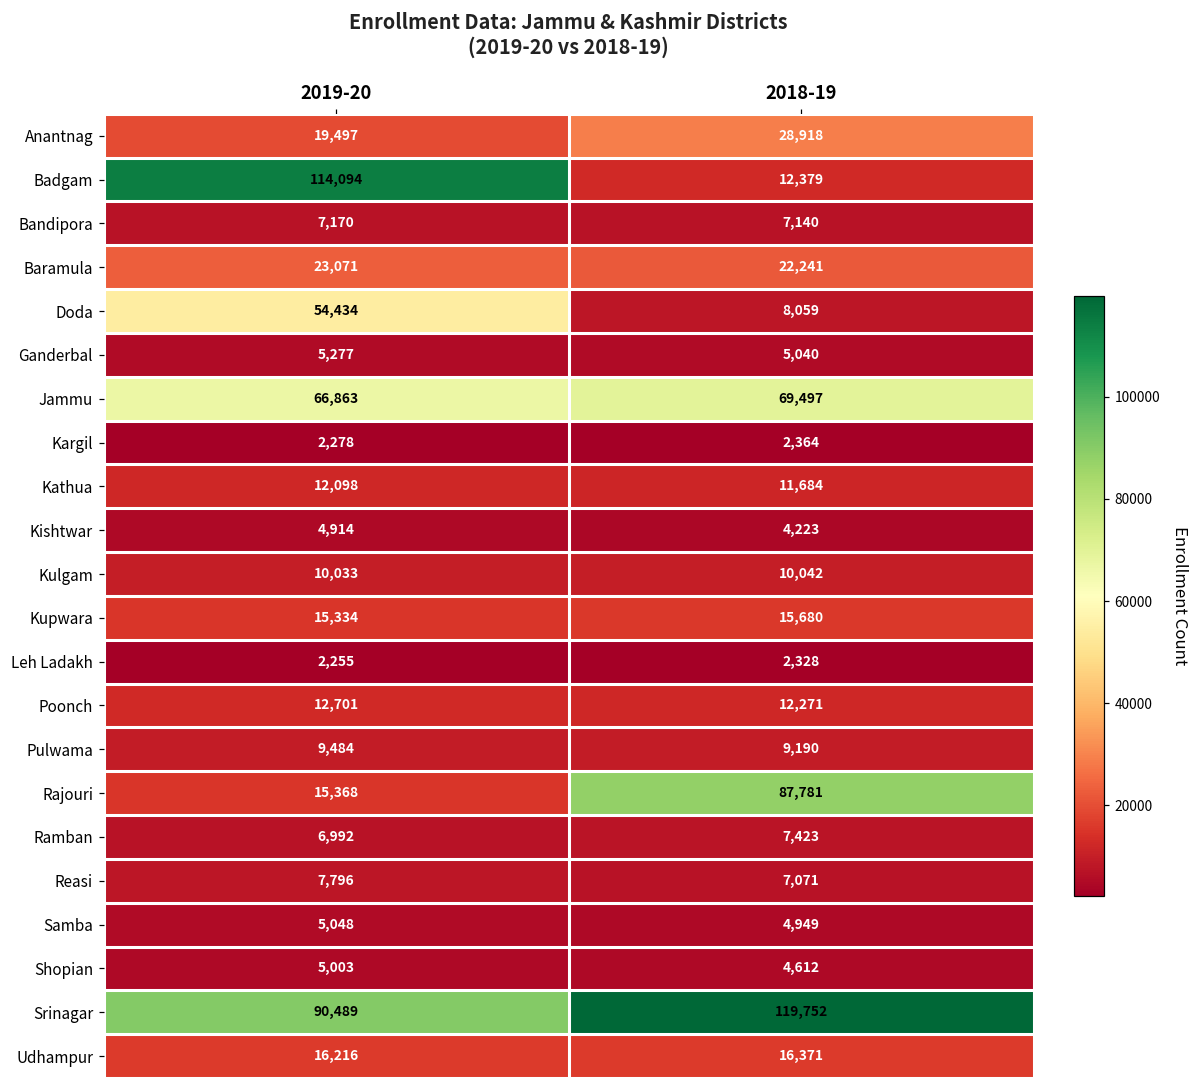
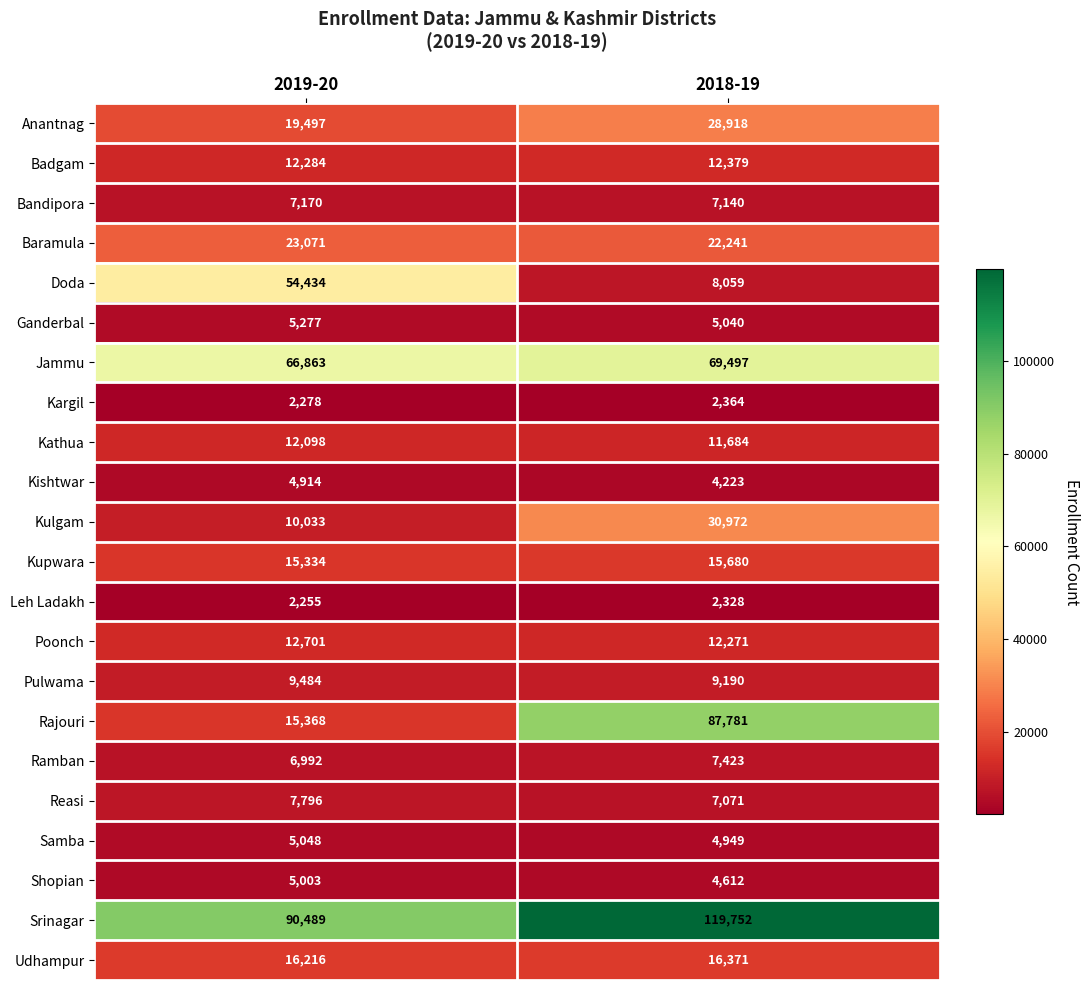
  {
    "Anantnag": {
      "2019-20": "19,497",
      "2018-19": "28,918"
    },
    "Badgam": {
-     "2019-20": "114,094",
+     "2019-20": "12,284",
      "2018-19": "12,379"
    },
    "Bandipora": {
      "2019-20": "7,170",
      "2018-19": "7,140"
    },
    "Baramula": {
      "2019-20": "23,071",
      "2018-19": "22,241"
    },
    "Doda": {
      "2019-20": "54,434",
      "2018-19": "8,059"
    },
    "Ganderbal": {
      "2019-20": "5,277",
      "2018-19": "5,040"
    },
    "Jammu": {
      "2019-20": "66,863",
      "2018-19": "69,497"
    },
    "Kargil": {
      "2019-20": "2,278",
      "2018-19": "2,364"
    },
    "Kathua": {
      "2019-20": "12,098",
      "2018-19": "11,684"
    },
    "Kishtwar": {
      "2019-20": "4,914",
      "2018-19": "4,223"
    },
    "Kulgam": {
      "2019-20": "10,033",
-     "2018-19": "10,042"
+     "2018-19": "30,972"
    },
    "Kupwara": {
      "2019-20": "15,334",
      "2018-19": "15,680"
    },
    "Leh Ladakh": {
      "2019-20": "2,255",
      "2018-19": "2,328"
    },
    "Poonch": {
      "2019-20": "12,701",
      "2018-19": "12,271"
    },
    "Pulwama": {
      "2019-20": "9,484",
      "2018-19": "9,190"
    },
    "Rajouri": {
      "2019-20": "15,368",
      "2018-19": "87,781"
    },
    "Ramban": {
      "2019-20": "6,992",
      "2018-19": "7,423"
    },
    "Reasi": {
      "2019-20": "7,796",
      "2018-19": "7,071"
    },
    "Samba": {
      "2019-20": "5,048",
      "2018-19": "4,949"
    },
    "Shopian": {
      "2019-20": "5,003",
      "2018-19": "4,612"
    },
    "Srinagar": {
      "2019-20": "90,489",
      "2018-19": "119,752"
    },
    "Udhampur": {
      "2019-20": "16,216",
      "2018-19": "16,371"
    }
  }
